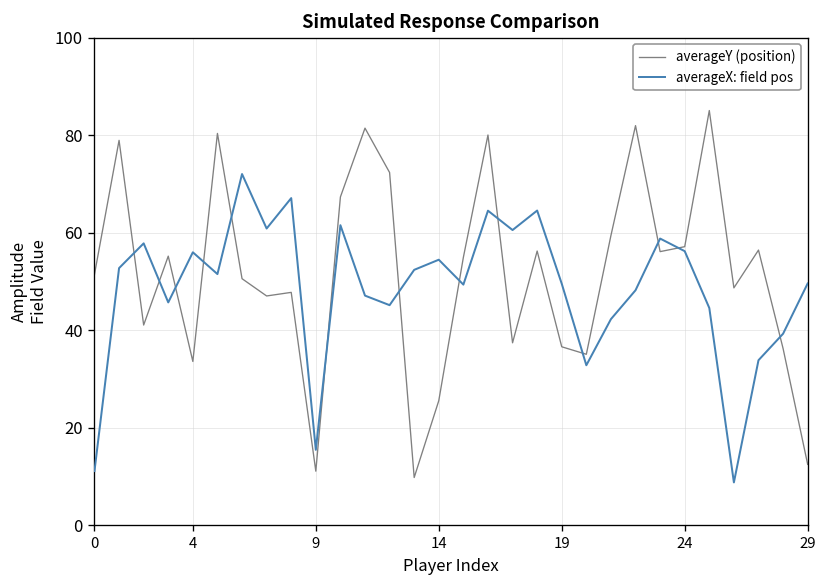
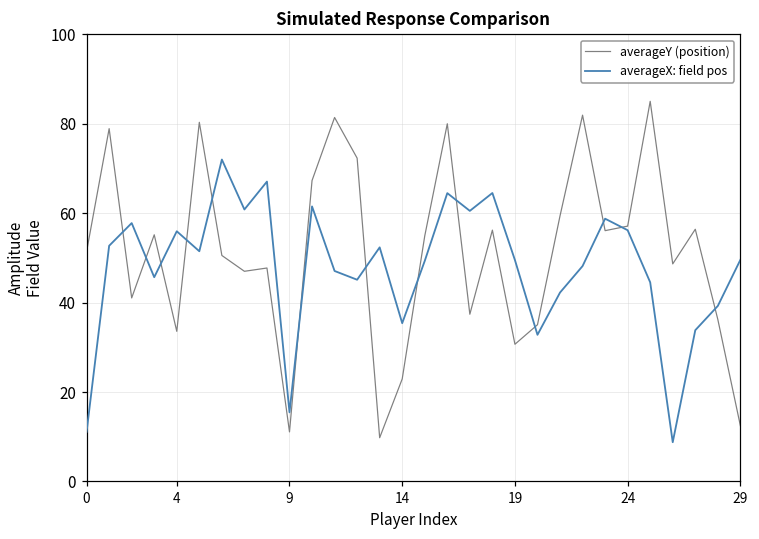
  {
    "averageY (position)": {
      "0": 51,
      "4": 34,
      "9": 11,
-     "14": 26,
-     "19": 37,
+     "14": 23,
+     "19": 31,
      "24": 57,
      "29": 12
    },
    "averageX: field pos": {
      "0": 11,
      "4": 56,
      "9": 15,
-     "14": 54,
+     "14": 35,
      "19": 50,
      "24": 56,
      "29": 50
    }
  }
